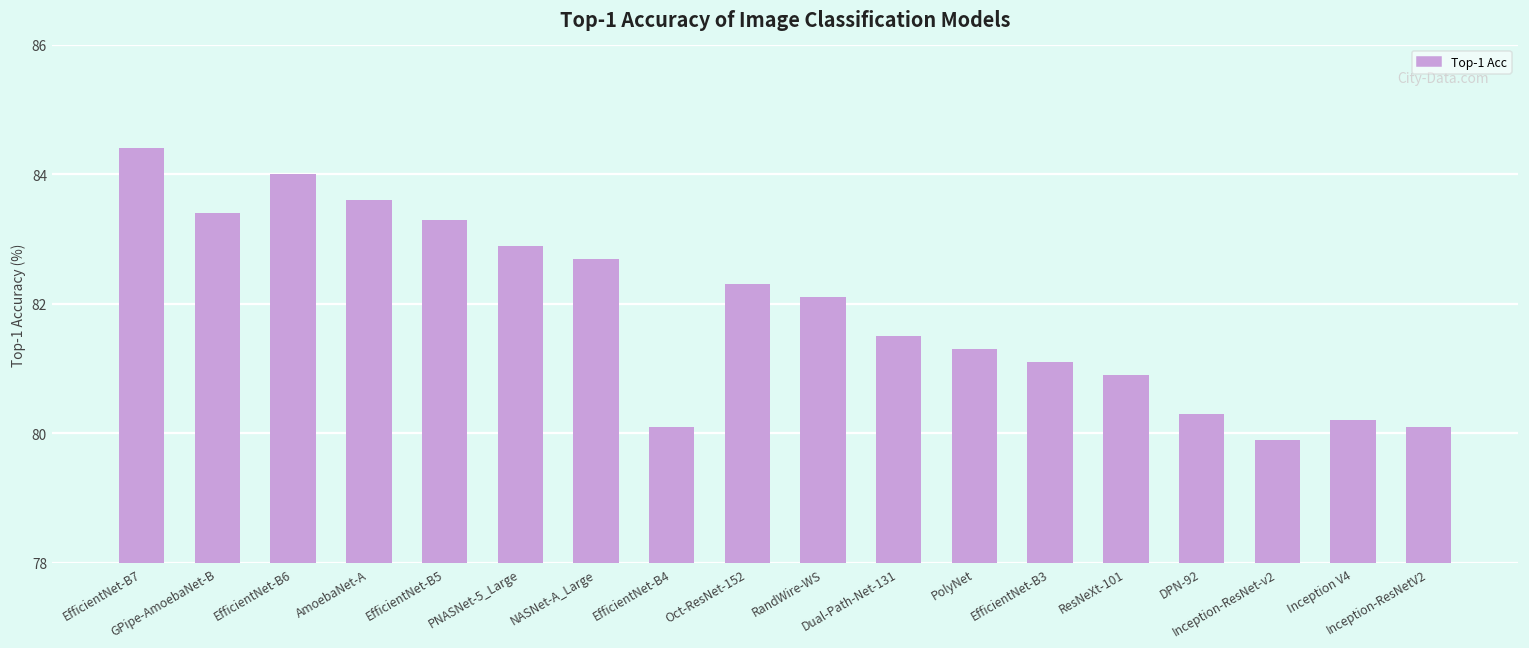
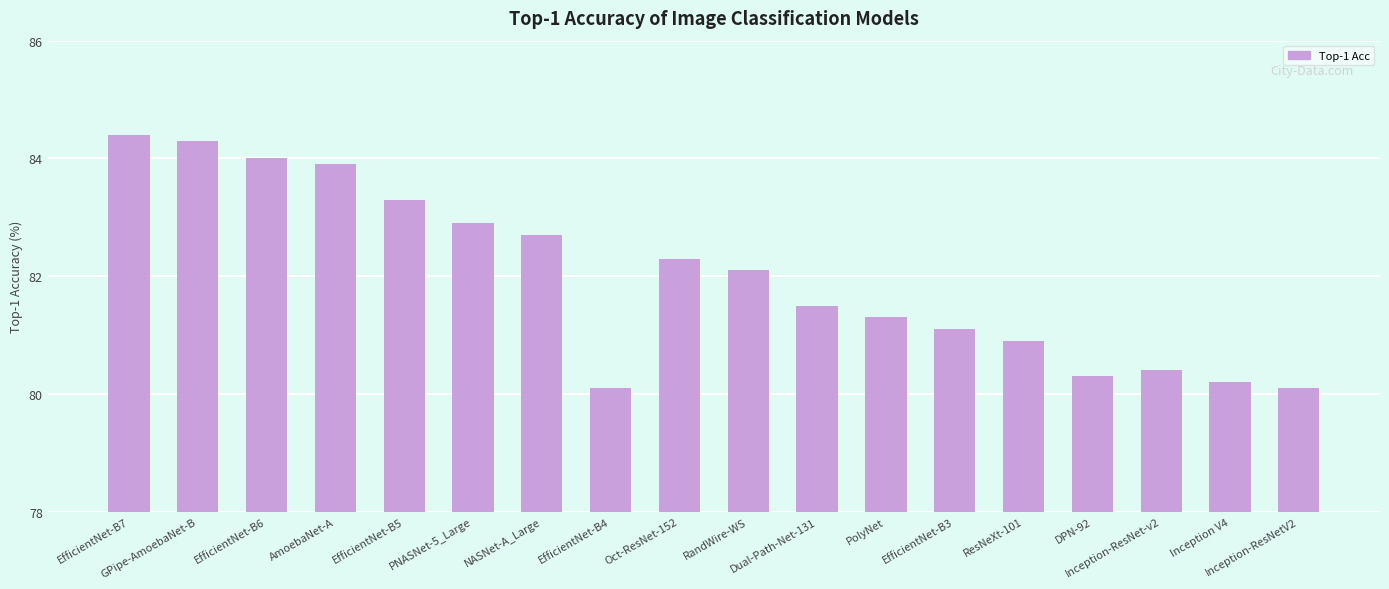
  {
    "EfficientNet-B7": 84.4,
-   "GPipe-AmoebaNet-B": 83.4,
+   "GPipe-AmoebaNet-B": 84.3,
    "EfficientNet-B6": 84.0,
-   "AmoebaNet-A": 83.6,
+   "AmoebaNet-A": 83.9,
    "EfficientNet-B5": 83.3,
    "PNASNet-5_Large": 82.9,
    "NASNet-A_Large": 82.7,
    "EfficientNet-B4": 80.1,
    "Oct-ResNet-152": 82.3,
    "RandWire-WS": 82.1,
    "Dual-Path-Net-131": 81.5,
    "PolyNet": 81.3,
    "EfficientNet-B3": 81.1,
    "ResNeXt-101": 80.9,
    "DPN-92": 80.3,
-   "Inception-ResNet-v2": 79.9,
+   "Inception-ResNet-v2": 80.4,
    "Inception V4": 80.2,
    "Inception-ResNetV2": 80.1
  }
